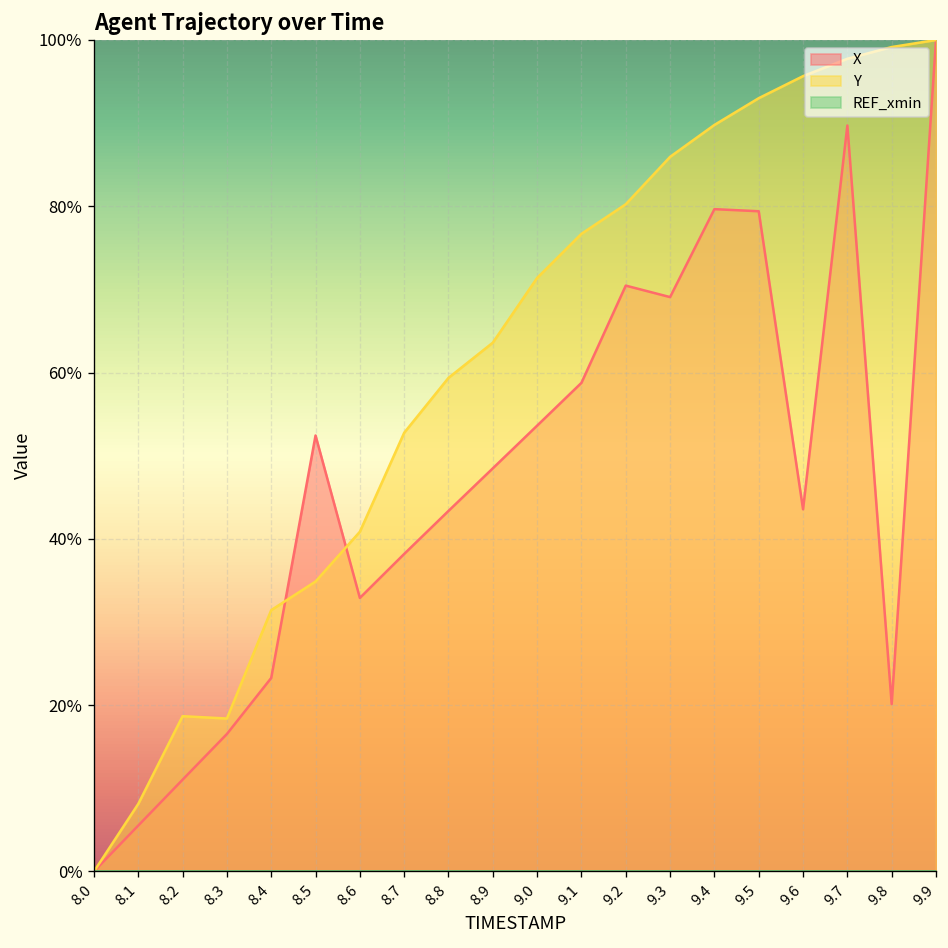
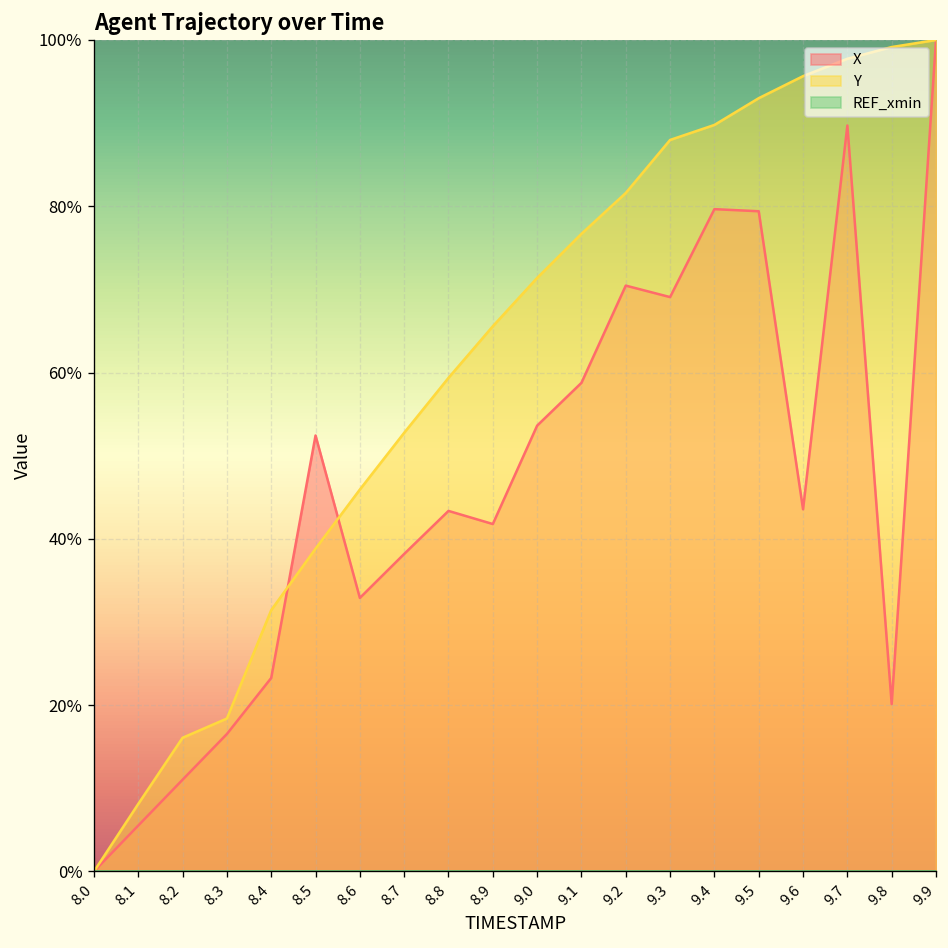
  {
    "X": {
      "8.1": "6%",
      "8.2": "11%",
      "8.3": "17%",
      "8.4": "23%",
      "8.5": "52%",
      "8.6": "33%",
      "8.7": "38%",
      "8.8": "43%",
-     "8.9": "48%",
+     "8.9": "42%",
      "9.0": "54%",
      "9.1": "59%",
      "9.2": "70%",
      "9.3": "69%",
      "9.4": "80%",
      "9.5": "79%",
      "9.6": "44%",
      "9.7": "90%",
      "9.8": "20%"
    },
    "Y": {
      "8.1": "8%",
-     "8.2": "19%",
+     "8.2": "16%",
      "8.3": "18%",
      "8.4": "31%",
-     "8.5": "35%",
-     "8.6": "41%",
+     "8.5": "39%",
+     "8.6": "46%",
      "8.7": "53%",
      "8.8": "59%",
-     "8.9": "64%",
+     "8.9": "66%",
      "9.0": "71%",
      "9.1": "77%",
-     "9.2": "80%",
-     "9.3": "86%",
+     "9.2": "82%",
+     "9.3": "88%",
      "9.4": "90%",
      "9.5": "93%",
      "9.6": "96%",
      "9.8": "99%"
    },
    "REF_xmin": {
      "8.1": "0%",
      "8.2": "0%",
      "8.3": "0%",
      "8.4": "0%",
      "8.5": "0%",
      "8.6": "0%",
      "8.7": "0%",
      "8.8": "0%",
      "8.9": "0%",
      "9.0": "0%",
      "9.1": "0%",
      "9.2": "0%",
      "9.3": "0%",
      "9.4": "0%",
      "9.5": "0%",
      "9.6": "0%",
      "9.7": "0%",
      "9.8": "0%",
      "9.9": "0%"
    }
  }
